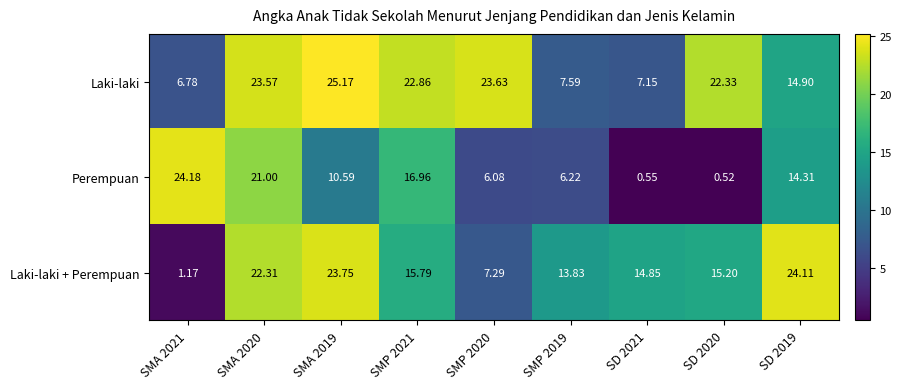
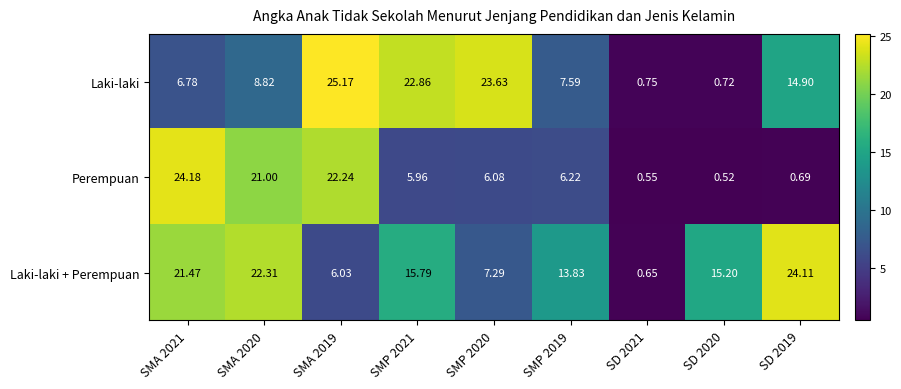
  {
    "Laki-laki": {
      "SMA 2021": 6.78,
-     "SMA 2020": 23.57,
+     "SMA 2020": 8.82,
      "SMA 2019": 25.17,
      "SMP 2021": 22.86,
      "SMP 2020": 23.63,
      "SMP 2019": 7.59,
-     "SD 2021": 7.15,
-     "SD 2020": 22.33,
+     "SD 2021": 0.75,
+     "SD 2020": 0.72,
      "SD 2019": 14.90
    },
    "Perempuan": {
      "SMA 2021": 24.18,
      "SMA 2020": 21.00,
-     "SMA 2019": 10.59,
-     "SMP 2021": 16.96,
+     "SMA 2019": 22.24,
+     "SMP 2021": 5.96,
      "SMP 2020": 6.08,
      "SMP 2019": 6.22,
      "SD 2021": 0.55,
      "SD 2020": 0.52,
-     "SD 2019": 14.31
+     "SD 2019": 0.69
    },
    "Laki-laki + Perempuan": {
-     "SMA 2021": 1.17,
+     "SMA 2021": 21.47,
      "SMA 2020": 22.31,
-     "SMA 2019": 23.75,
+     "SMA 2019": 6.03,
      "SMP 2021": 15.79,
      "SMP 2020": 7.29,
      "SMP 2019": 13.83,
-     "SD 2021": 14.85,
+     "SD 2021": 0.65,
      "SD 2020": 15.20,
      "SD 2019": 24.11
    }
  }
